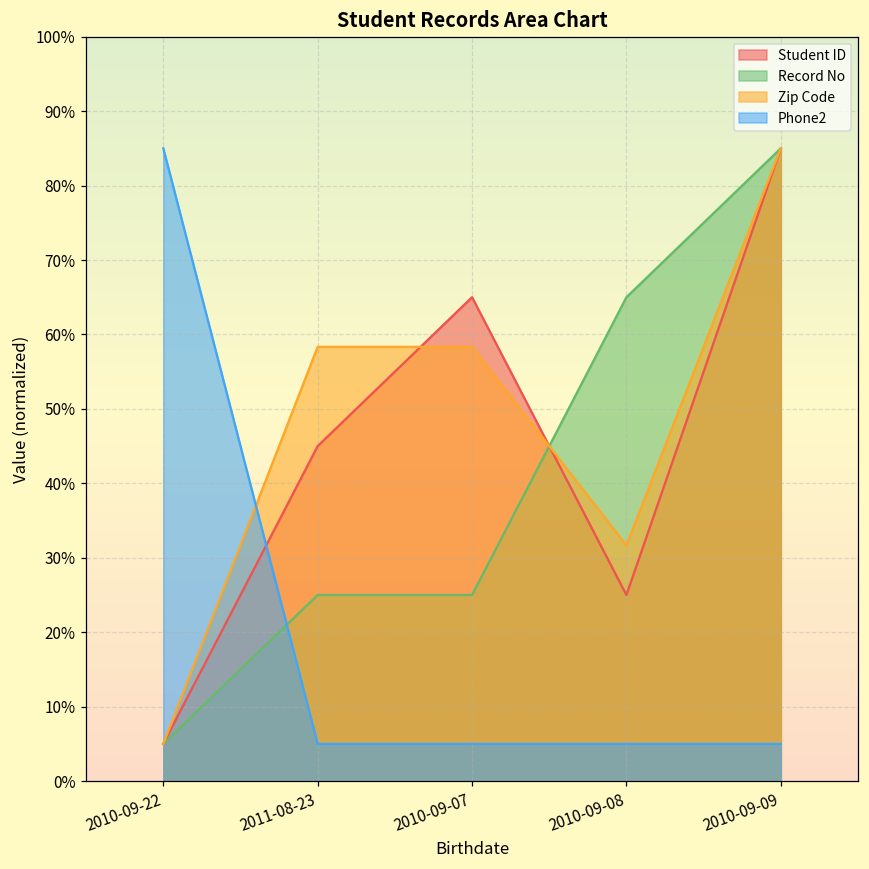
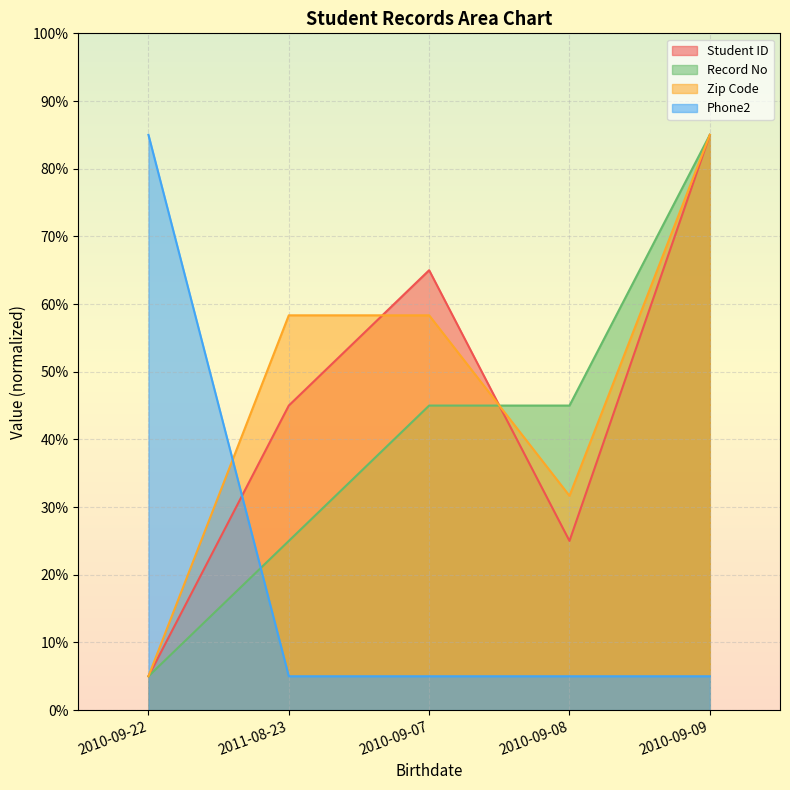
  {
    "Student ID": {
      "2011-08-23": "45%",
      "2010-09-07": "65%",
      "2010-09-08": "25%"
    },
    "Record No": {
      "2011-08-23": "25%",
-     "2010-09-07": "25%",
-     "2010-09-08": "65%"
+     "2010-09-07": "45%",
+     "2010-09-08": "45%"
    },
    "Zip Code": {
      "2011-08-23": "58%",
      "2010-09-07": "58%",
      "2010-09-08": "32%"
    },
    "Phone2": {
      "2010-09-22": "85%",
      "2011-08-23": "5%",
      "2010-09-07": "5%",
      "2010-09-08": "5%",
      "2010-09-09": "5%"
    }
  }
